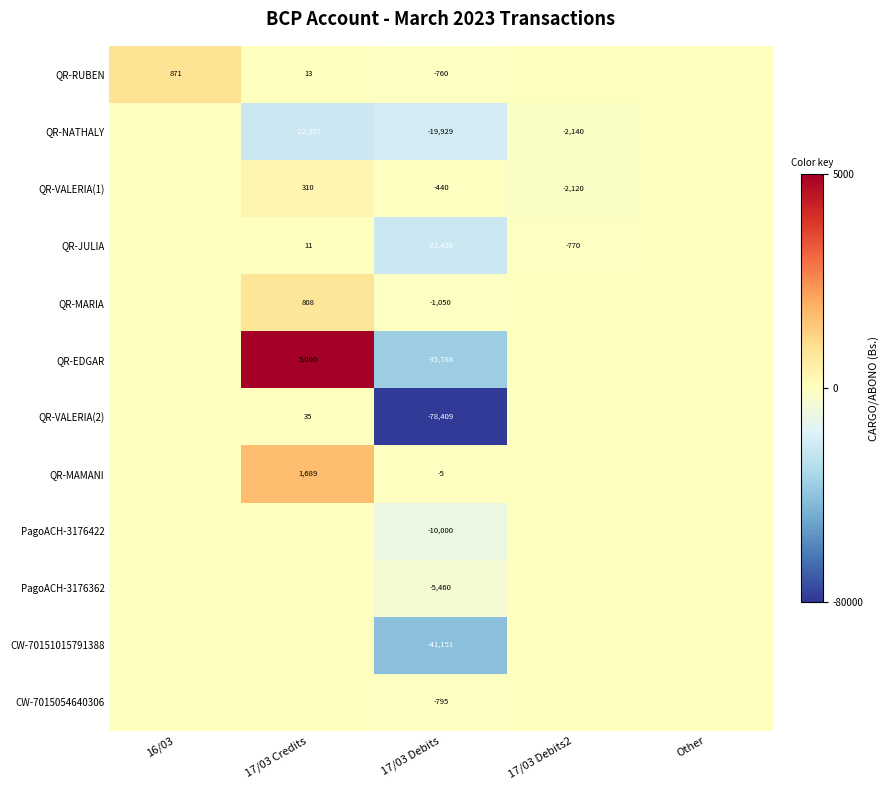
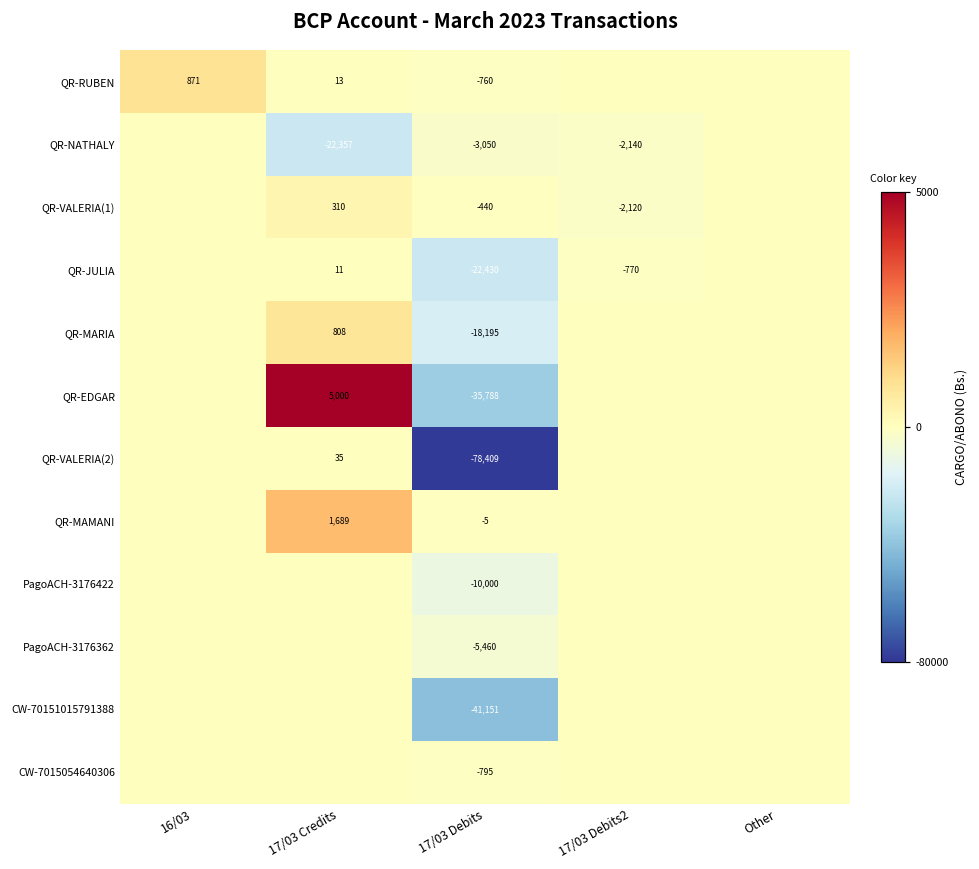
  {
    "QR-RUBEN": {
      "16/03": "871",
      "17/03 Credits": "13",
      "17/03 Debits": "-760"
    },
    "QR-NATHALY": {
      "17/03 Credits": "-22,357",
-     "17/03 Debits": "-19,929",
+     "17/03 Debits": "-3,050",
      "17/03 Debits2": "-2,140"
    },
    "QR-VALERIA(1)": {
      "17/03 Credits": "310",
      "17/03 Debits": "-440",
      "17/03 Debits2": "-2,120"
    },
    "QR-JULIA": {
      "17/03 Credits": "11",
      "17/03 Debits": "-22,430",
      "17/03 Debits2": "-770"
    },
    "QR-MARIA": {
      "17/03 Credits": "808",
-     "17/03 Debits": "-1,050"
+     "17/03 Debits": "-18,195"
    },
    "QR-EDGAR": {
      "17/03 Credits": "5,000",
      "17/03 Debits": "-35,788"
    },
    "QR-VALERIA(2)": {
      "17/03 Credits": "35",
      "17/03 Debits": "-78,409"
    },
    "QR-MAMANI": {
      "17/03 Credits": "1,689",
      "17/03 Debits": "-5"
    },
    "PagoACH-3176422": {
      "17/03 Debits": "-10,000"
    },
    "PagoACH-3176362": {
      "17/03 Debits": "-5,460"
    },
    "CW-70151015791388": {
      "17/03 Debits": "-41,151"
    },
    "CW-7015054640306": {
      "17/03 Debits": "-795"
    }
  }
